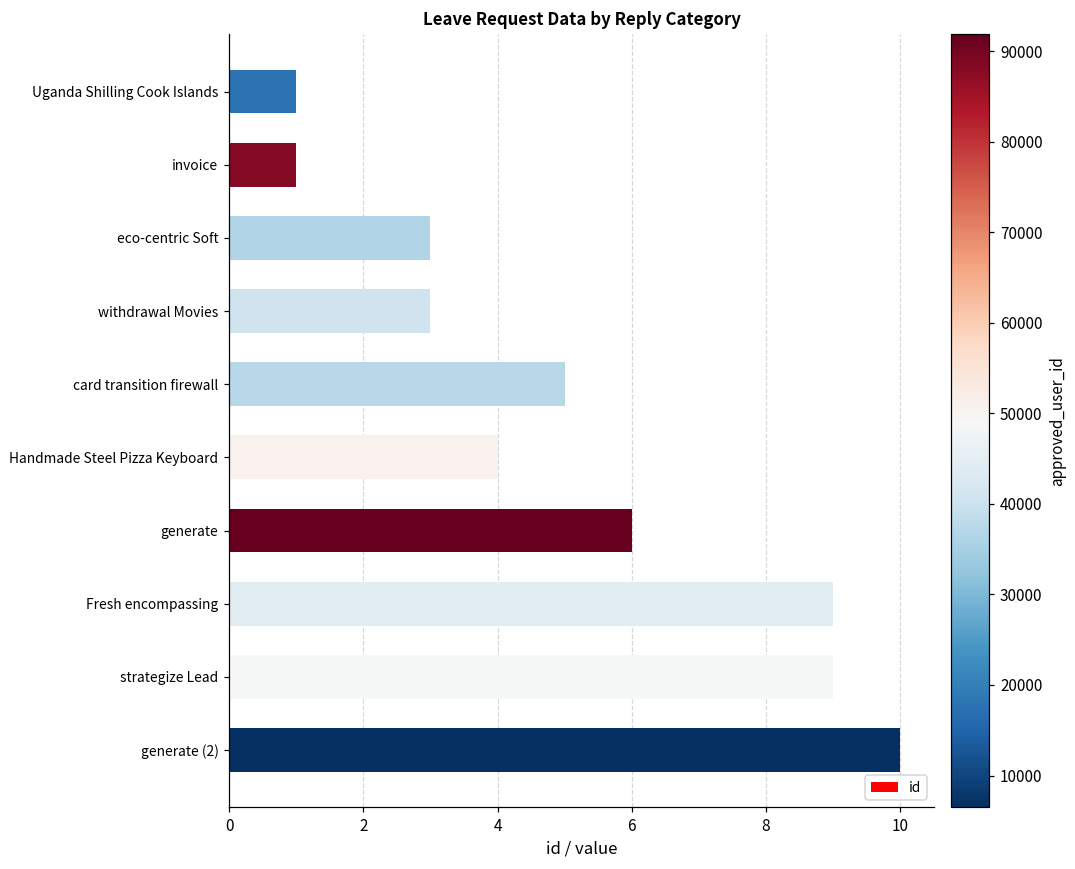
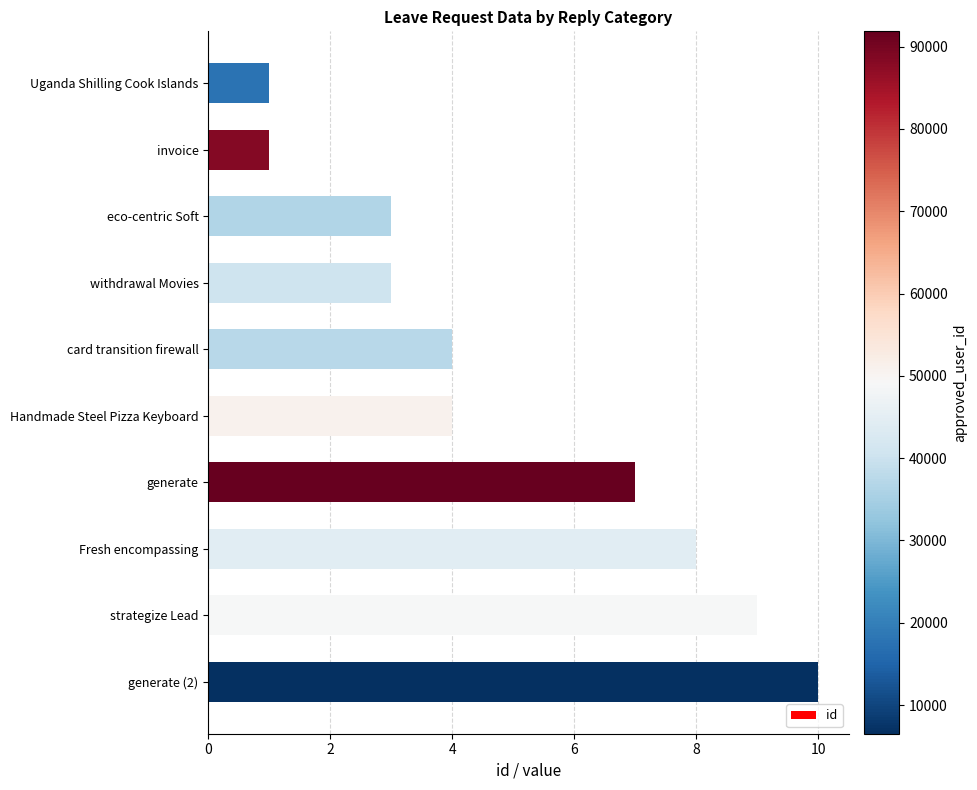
  {
    "Uganda Shilling Cook Islands": 1,
    "invoice": 1,
    "eco-centric Soft": 3,
    "withdrawal Movies": 3,
-   "card transition firewall": 5,
+   "card transition firewall": 4,
    "Handmade Steel Pizza Keyboard": 4,
-   "generate": 6,
-   "Fresh encompassing": 9,
+   "generate": 7,
+   "Fresh encompassing": 8,
    "strategize Lead": 9,
    "generate (2)": 10
  }
